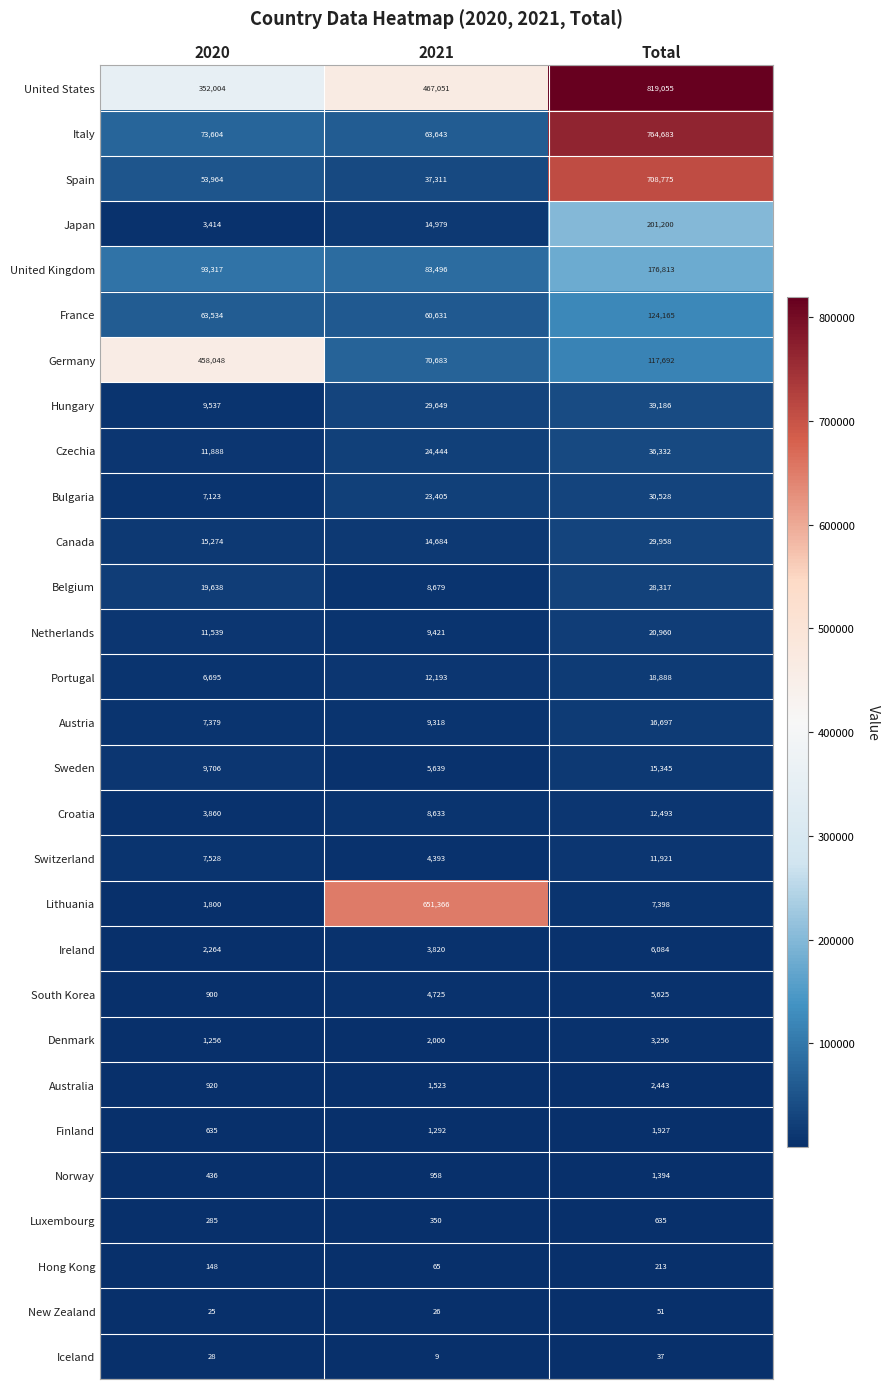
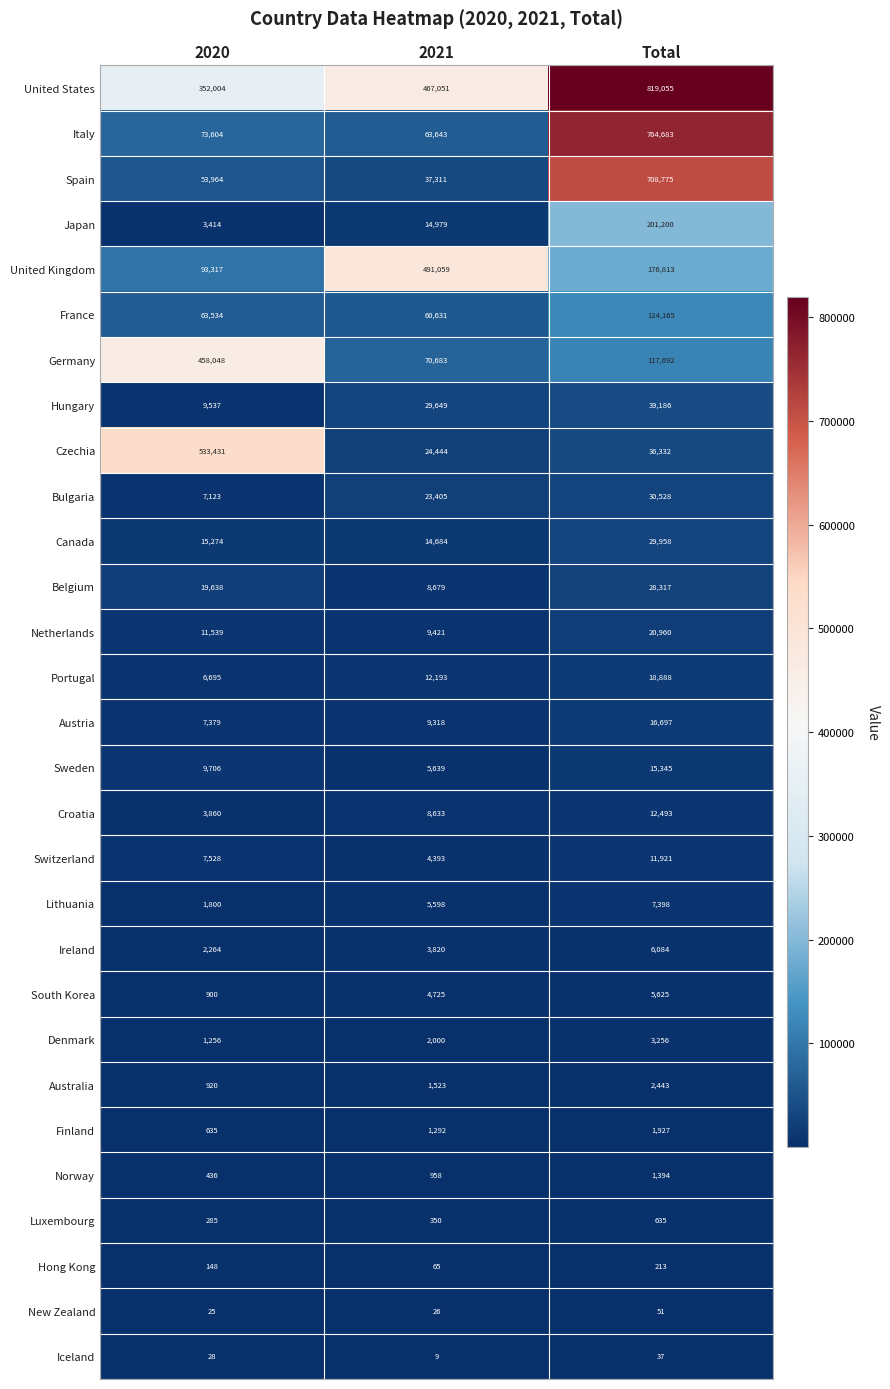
  {
    "United States": {
      "2020": "352,004",
      "2021": "467,051",
      "Total": "819,055"
    },
    "Italy": {
      "2020": "73,604",
      "2021": "63,643",
      "Total": "764,683"
    },
    "Spain": {
      "2020": "53,964",
      "2021": "37,311",
      "Total": "708,775"
    },
    "Japan": {
      "2020": "3,414",
      "2021": "14,979",
      "Total": "201,200"
    },
    "United Kingdom": {
      "2020": "93,317",
-     "2021": "83,496",
+     "2021": "491,059",
      "Total": "176,813"
    },
    "France": {
      "2020": "63,534",
      "2021": "60,631",
      "Total": "124,165"
    },
    "Germany": {
      "2020": "458,048",
      "2021": "70,683",
      "Total": "117,692"
    },
    "Hungary": {
      "2020": "9,537",
      "2021": "29,649",
      "Total": "39,186"
    },
    "Czechia": {
-     "2020": "11,888",
+     "2020": "533,431",
      "2021": "24,444",
      "Total": "36,332"
    },
    "Bulgaria": {
      "2020": "7,123",
      "2021": "23,405",
      "Total": "30,528"
    },
    "Canada": {
      "2020": "15,274",
      "2021": "14,684",
      "Total": "29,958"
    },
    "Belgium": {
      "2020": "19,638",
      "2021": "8,679",
      "Total": "28,317"
    },
    "Netherlands": {
      "2020": "11,539",
      "2021": "9,421",
      "Total": "20,960"
    },
    "Portugal": {
      "2020": "6,695",
      "2021": "12,193",
      "Total": "18,888"
    },
    "Austria": {
      "2020": "7,379",
      "2021": "9,318",
      "Total": "16,697"
    },
    "Sweden": {
      "2020": "9,706",
      "2021": "5,639",
      "Total": "15,345"
    },
    "Croatia": {
      "2020": "3,860",
      "2021": "8,633",
      "Total": "12,493"
    },
    "Switzerland": {
      "2020": "7,528",
      "2021": "4,393",
      "Total": "11,921"
    },
    "Lithuania": {
      "2020": "1,800",
-     "2021": "651,366",
+     "2021": "5,598",
      "Total": "7,398"
    },
    "Ireland": {
      "2020": "2,264",
      "2021": "3,820",
      "Total": "6,084"
    },
    "South Korea": {
      "2020": "900",
      "2021": "4,725",
      "Total": "5,625"
    },
    "Denmark": {
      "2020": "1,256",
      "2021": "2,000",
      "Total": "3,256"
    },
    "Australia": {
      "2020": "920",
      "2021": "1,523",
      "Total": "2,443"
    },
    "Finland": {
      "2020": "635",
      "2021": "1,292",
      "Total": "1,927"
    },
    "Norway": {
      "2020": "436",
      "2021": "958",
      "Total": "1,394"
    },
    "Luxembourg": {
      "2020": "285",
      "2021": "350",
      "Total": "635"
    },
    "Hong Kong": {
      "2020": "148",
      "2021": "65",
      "Total": "213"
    },
    "New Zealand": {
      "2020": "25",
      "2021": "26",
      "Total": "51"
    },
    "Iceland": {
      "2020": "28",
      "2021": "9",
      "Total": "37"
    }
  }
